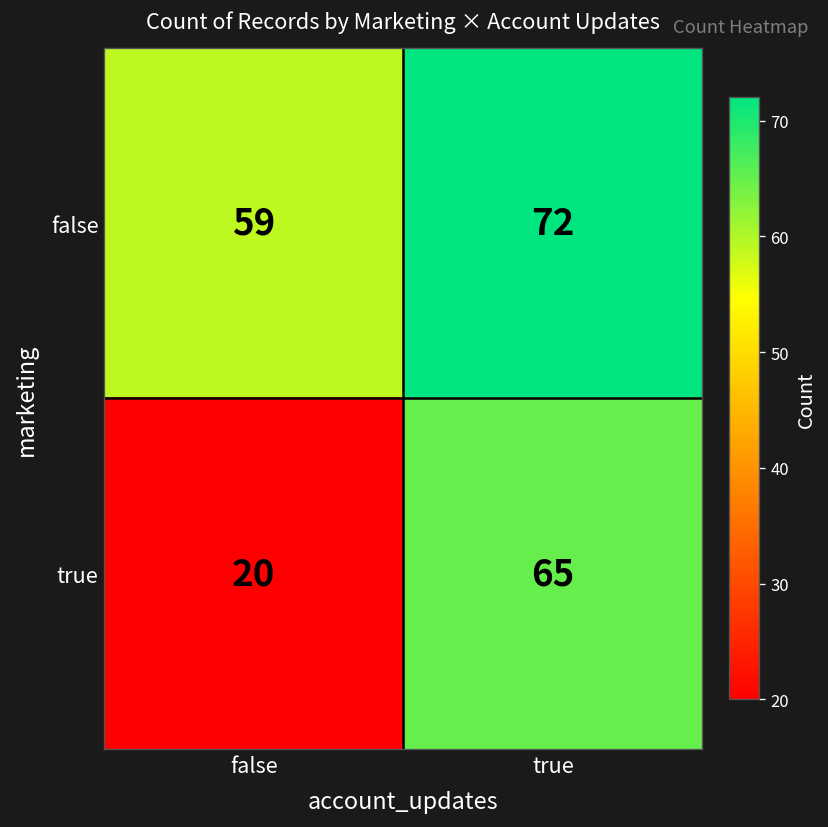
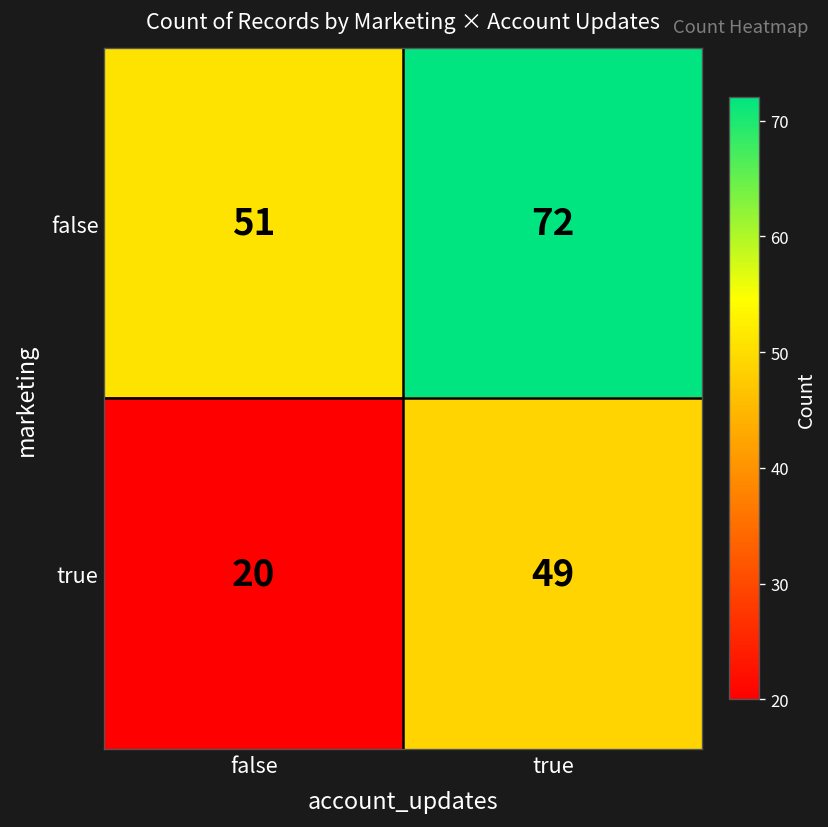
  {
    "false": {
-     "false": 59,
+     "false": 51,
      "true": 72
    },
    "true": {
      "false": 20,
-     "true": 65
+     "true": 49
    }
  }
